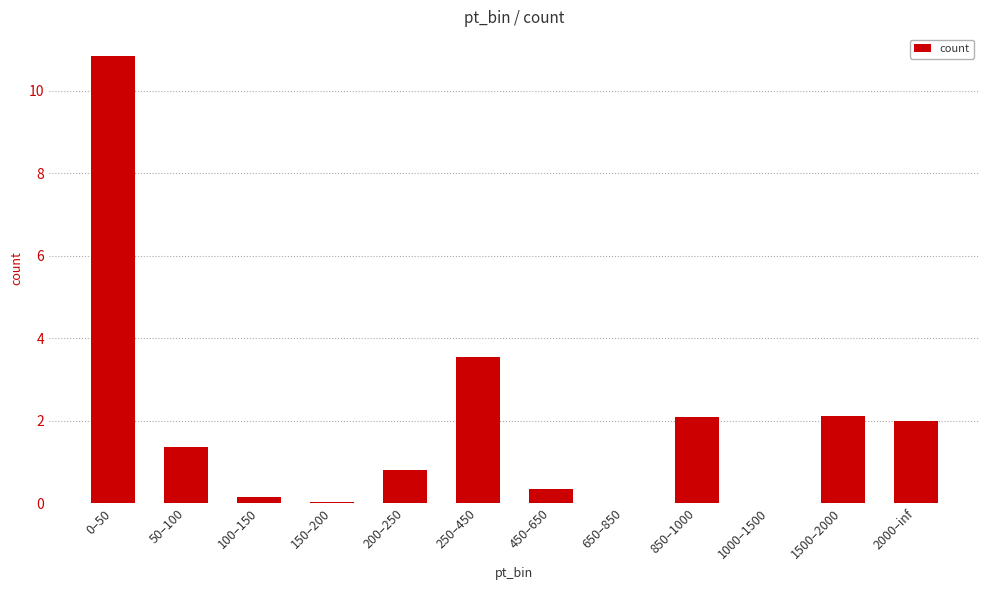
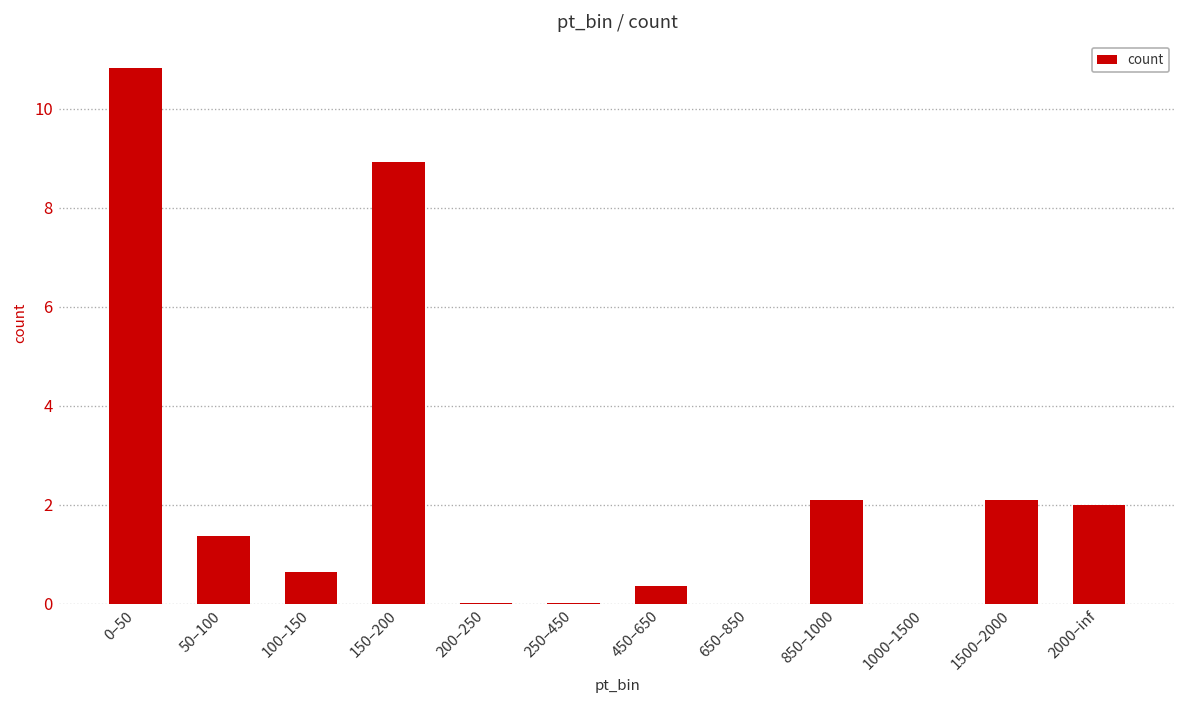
  {
    "0–50": 10.8,
    "50–100": 1.4,
-   "100–150": 0.1,
-   "150–200": 0.0,
-   "200–250": 0.8,
-   "250–450": 3.5,
+   "100–150": 0.6,
+   "150–200": 8.9,
+   "200–250": 0.0,
+   "250–450": 0.0,
    "450–650": 0.4,
    "850–1000": 2.1,
    "1500–2000": 2.1,
    "2000–inf": 2.0
  }
